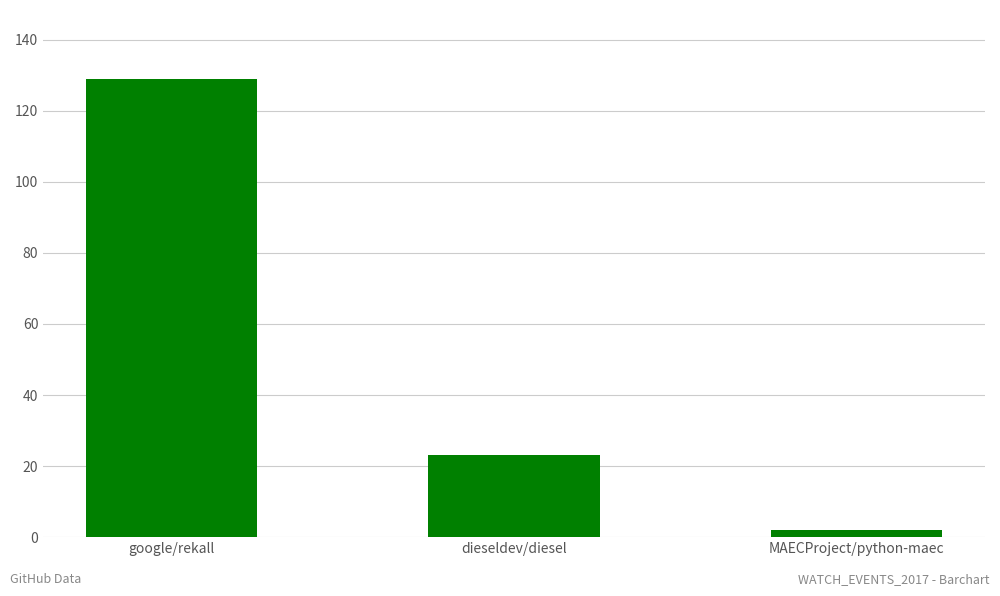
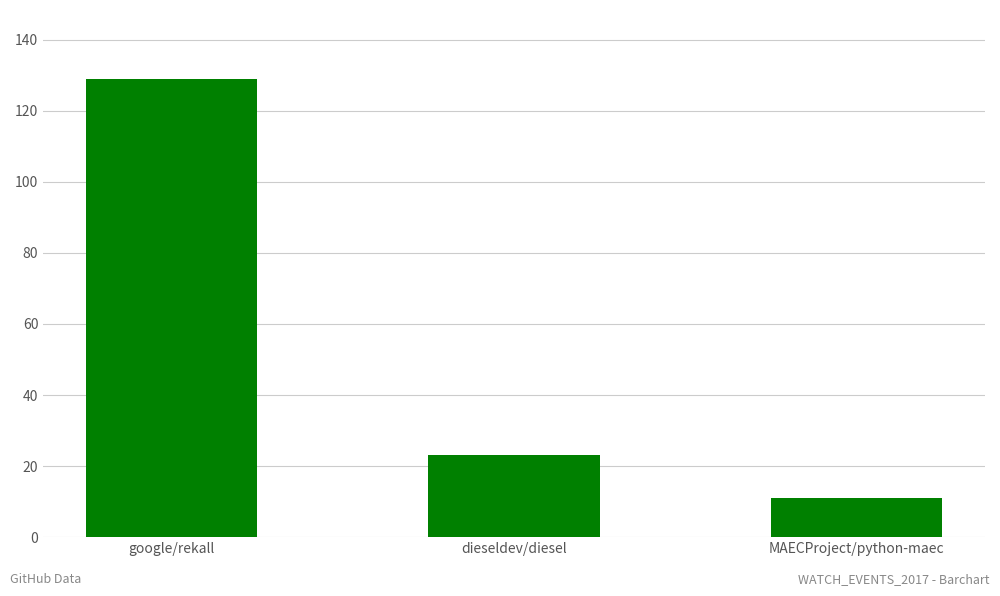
  {
    "google/rekall": 129,
    "dieseldev/diesel": 23,
-   "MAECProject/python-maec": 2
+   "MAECProject/python-maec": 11
  }
